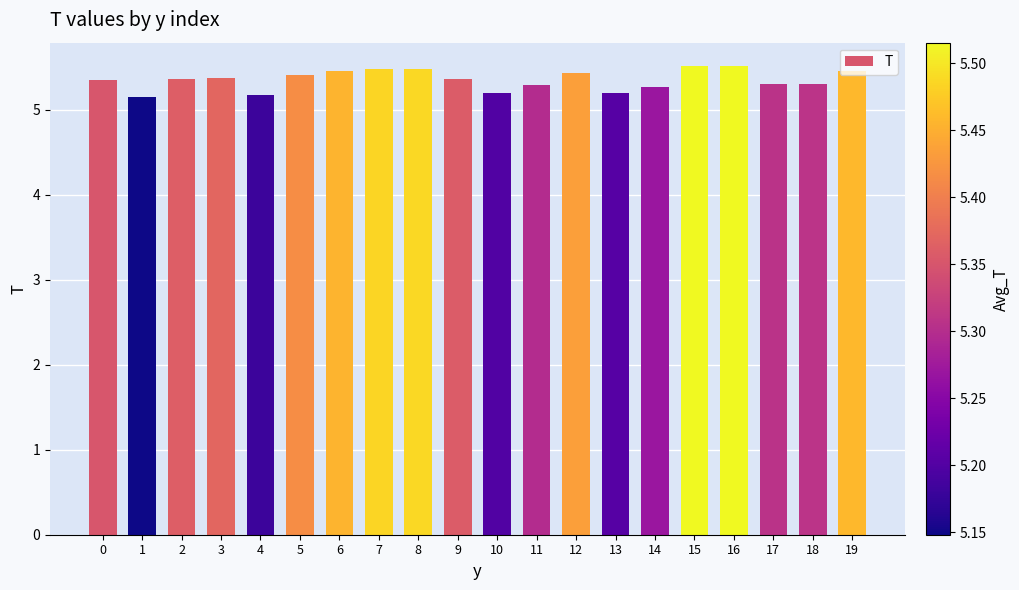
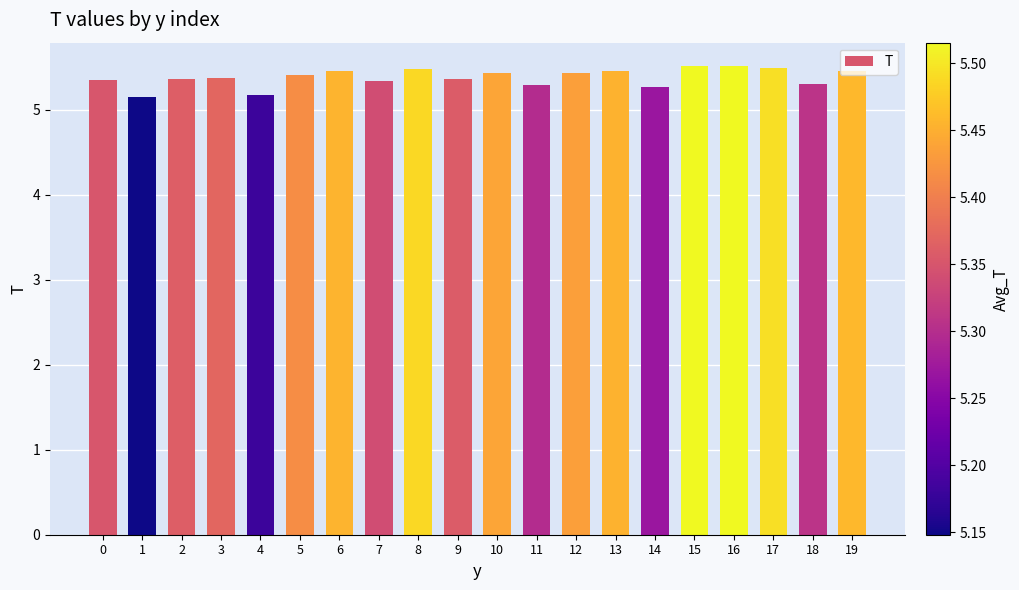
  {
    "0": 5.4,
    "1": 5.1,
    "2": 5.4,
    "3": 5.4,
    "4": 5.2,
    "5": 5.4,
    "6": 5.5,
-   "7": 5.5,
+   "7": 5.3,
    "8": 5.5,
    "9": 5.4,
-   "10": 5.2,
+   "10": 5.4,
    "11": 5.3,
    "12": 5.4,
-   "13": 5.2,
+   "13": 5.5,
    "14": 5.3,
    "15": 5.5,
    "16": 5.5,
-   "17": 5.3,
+   "17": 5.5,
    "18": 5.3
  }
